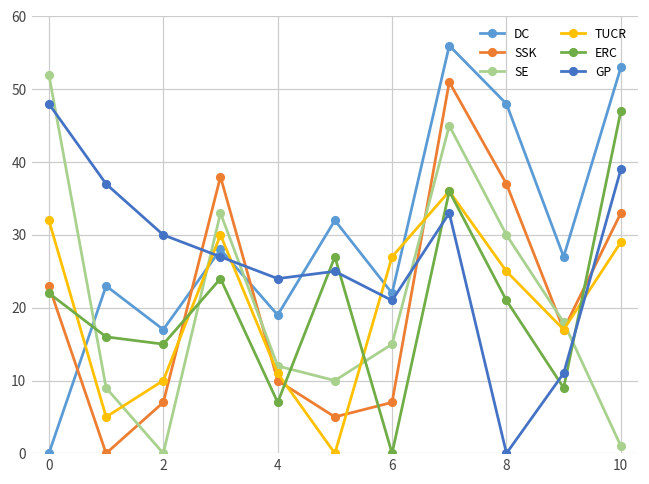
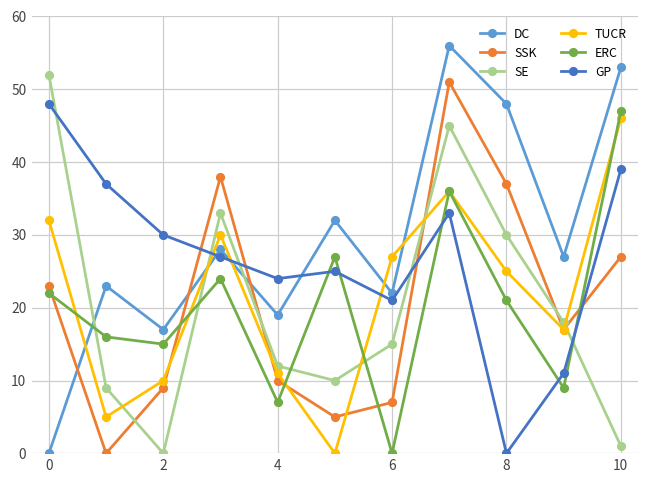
  {
    "SSK": {
      "0": 23,
-     "2": 7,
+     "2": 9,
      "4": 10,
      "6": 7,
      "8": 37,
-     "10": 33
+     "10": 27
    },
    "SE": {
      "0": 52,
      "2": 0,
      "4": 12,
      "6": 15,
      "8": 30,
      "10": 1
    },
    "TUCR": {
      "0": 32,
      "2": 10,
      "4": 11,
      "6": 27,
      "8": 25,
-     "10": 29
+     "10": 46
    },
    "ERC": {
      "0": 22,
      "2": 15,
      "4": 7,
      "6": 0,
      "8": 21,
      "10": 47
    }
  }
